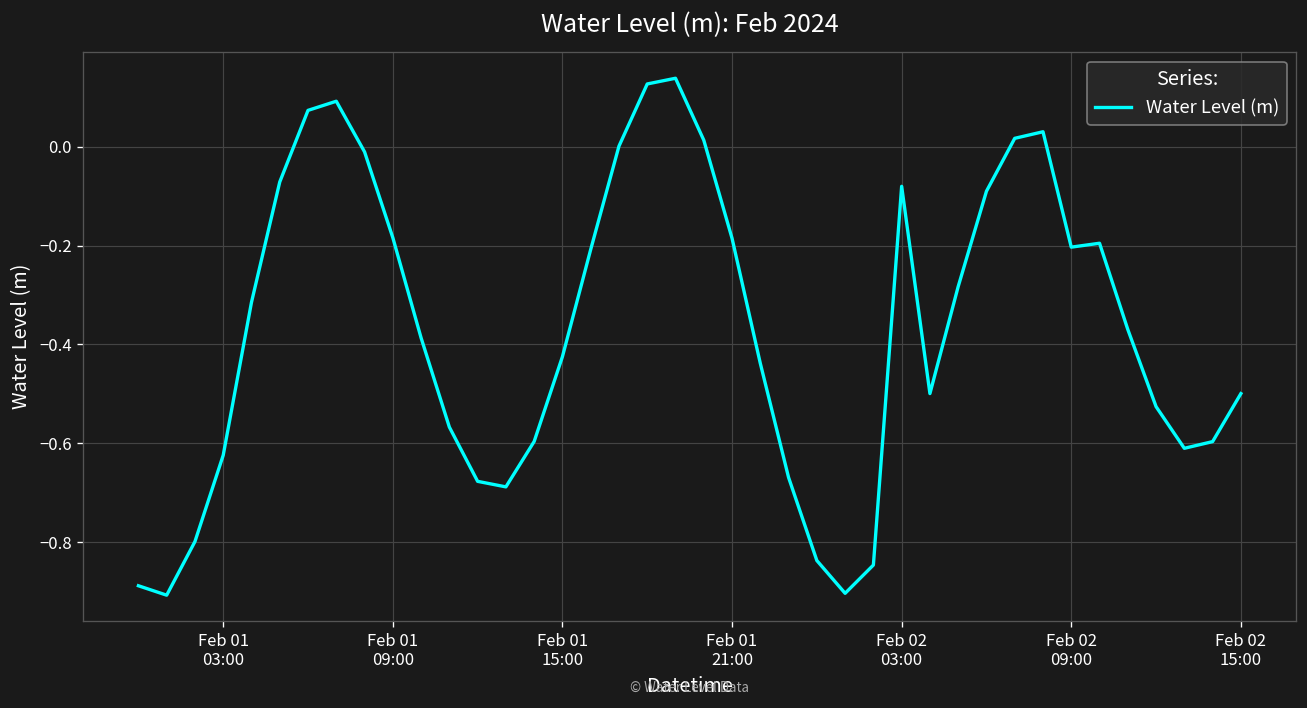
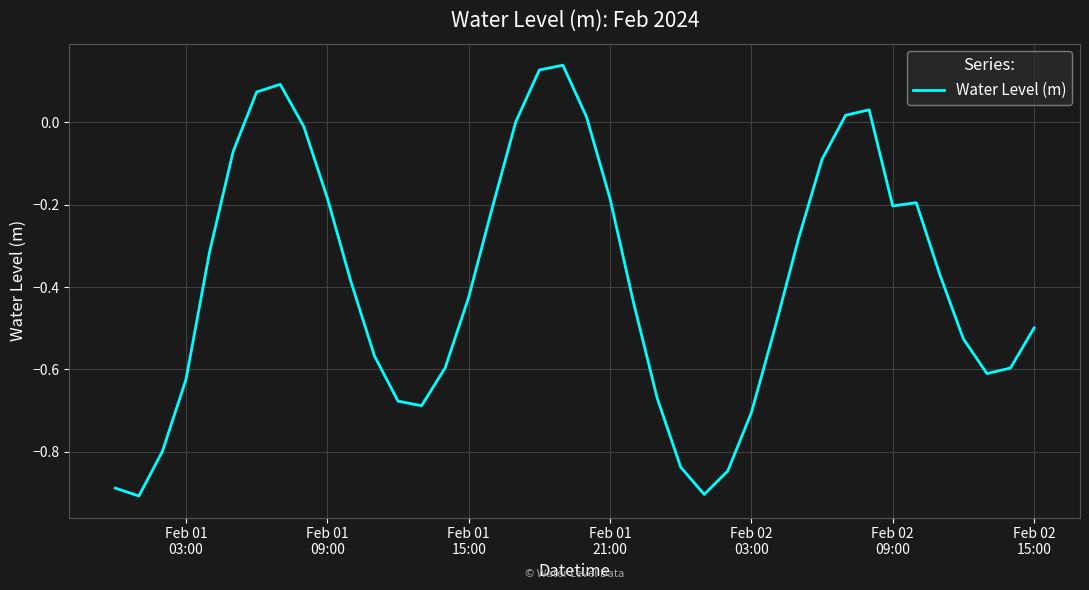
  {
    "Feb 01 03:00": -0.62,
    "Feb 01 09:00": -0.18,
    "Feb 01 15:00": -0.42,
    "Feb 01 21:00": -0.19,
-   "Feb 02 03:00": -0.08,
+   "Feb 02 03:00": -0.70,
    "Feb 02 09:00": -0.20,
    "Feb 02 15:00": -0.50
  }
